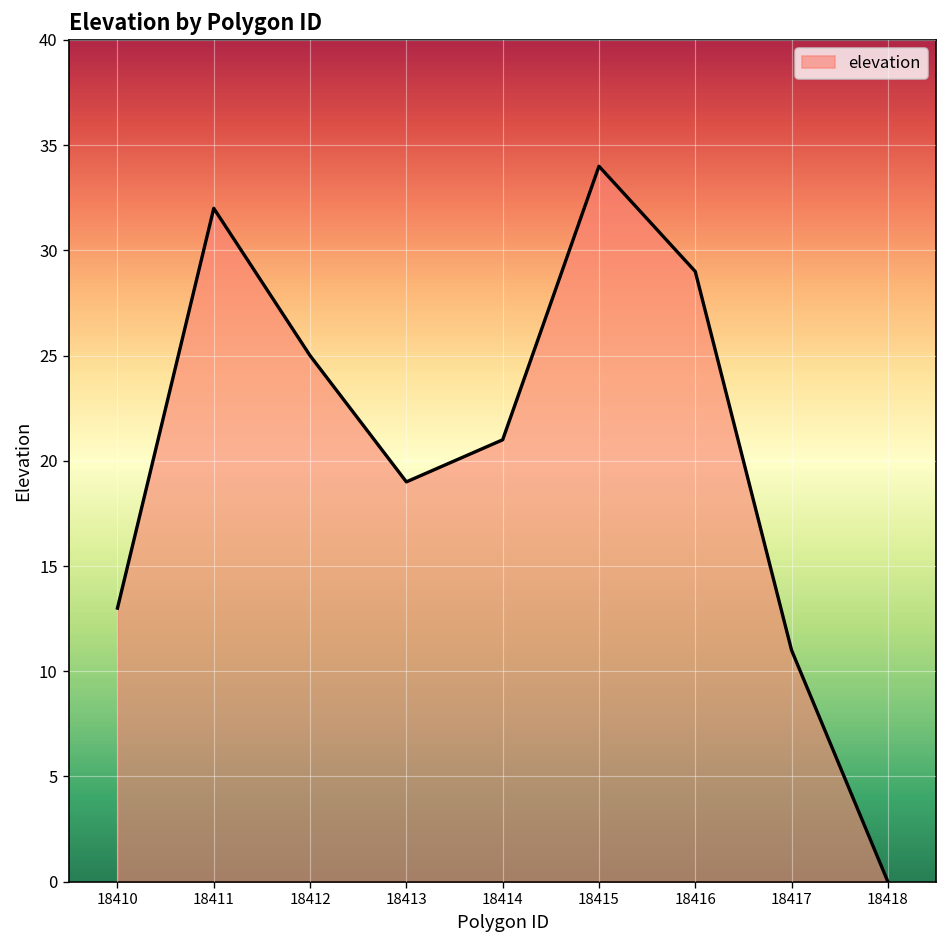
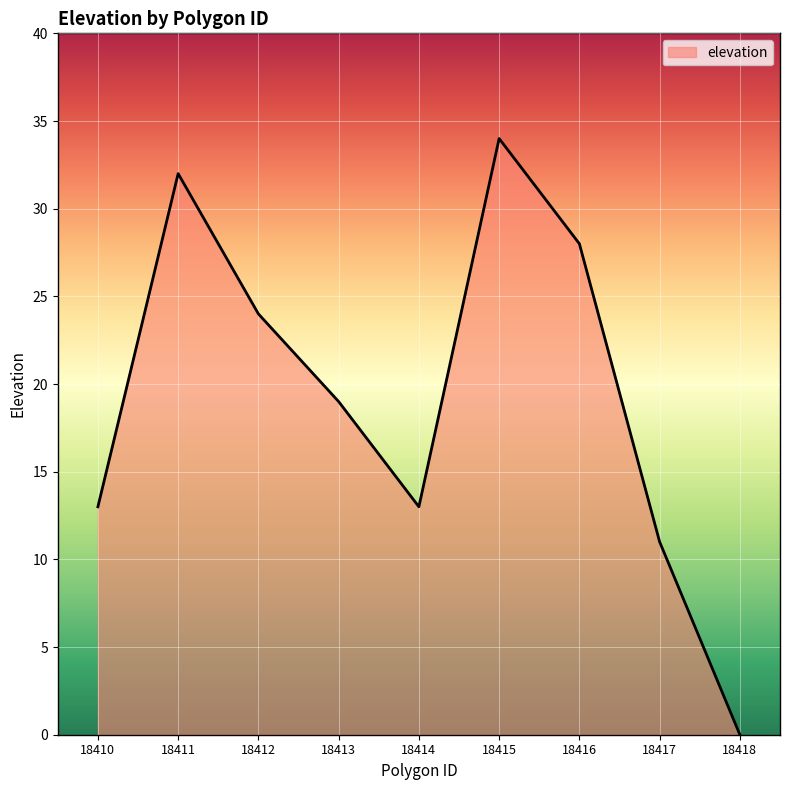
  {
    "18410": 13,
    "18411": 32,
-   "18412": 25,
+   "18412": 24,
    "18413": 19,
-   "18414": 21,
+   "18414": 13,
    "18415": 34,
-   "18416": 29,
+   "18416": 28,
    "18417": 11,
    "18418": 0
  }
